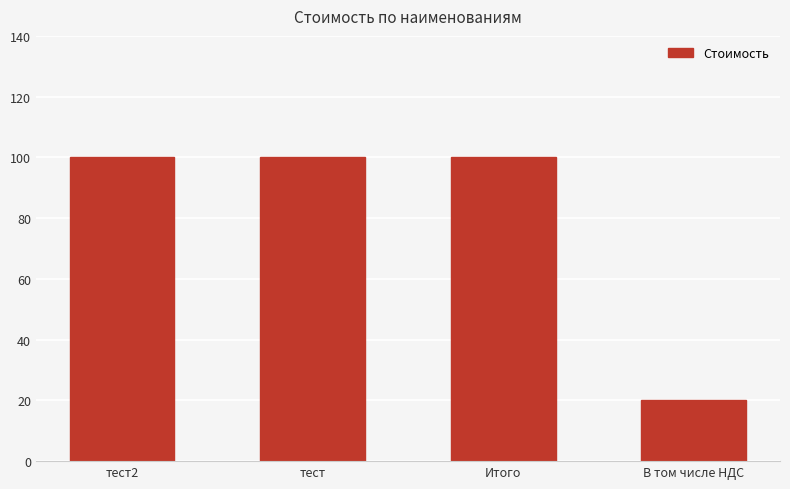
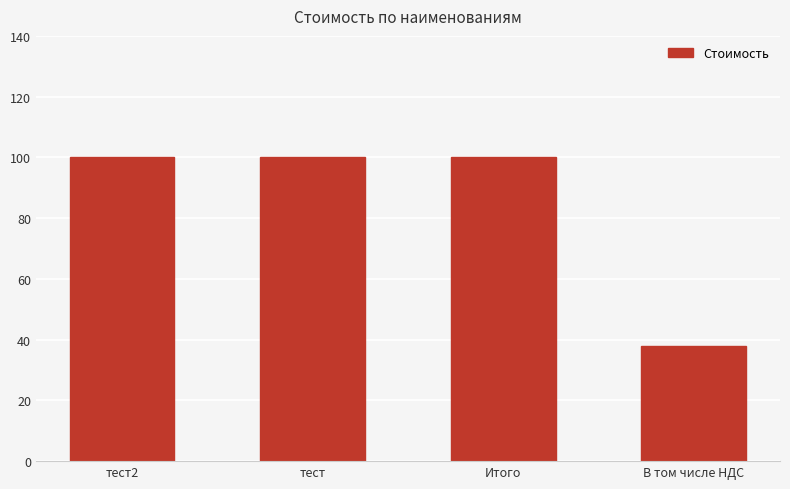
  {
    "тест2": 100,
    "тест": 100,
    "Итого": 100,
-   "В том числе НДС": 20
+   "В том числе НДС": 38
  }
